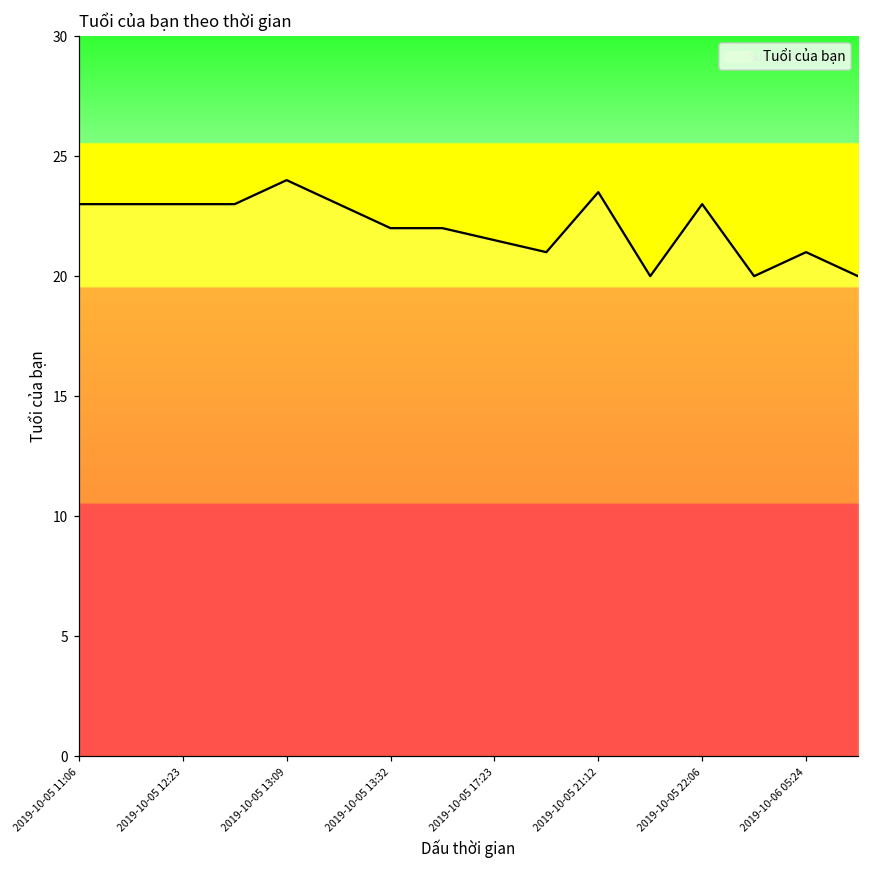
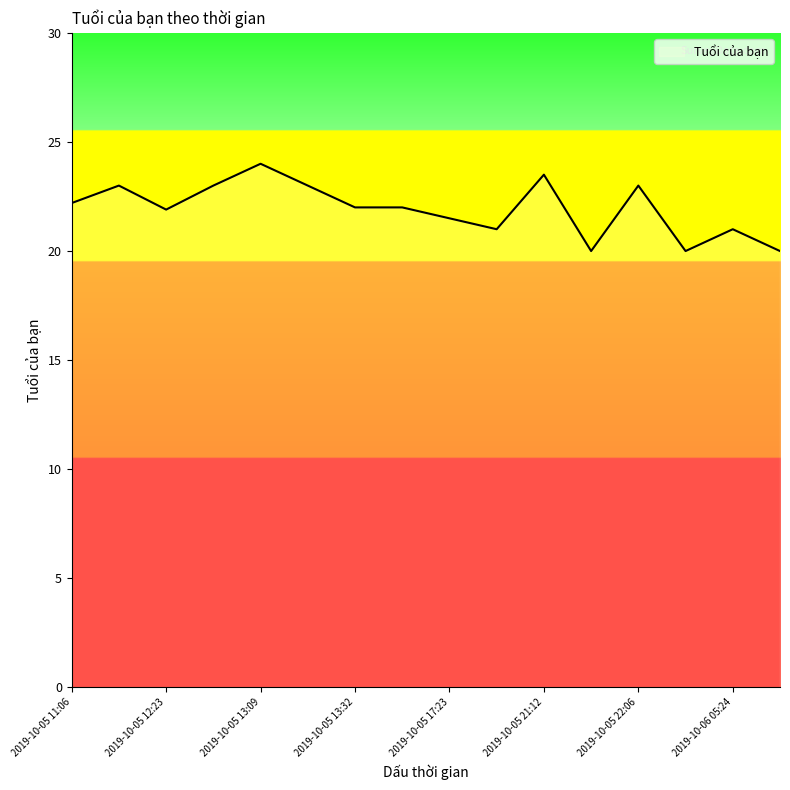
  {
-   "2019-10-05 11:06": 23.0,
-   "2019-10-05 12:23": 23.0,
+   "2019-10-05 11:06": 22.2,
+   "2019-10-05 12:23": 21.9,
    "2019-10-05 13:09": 24.0,
    "2019-10-05 13:32": 22.0,
    "2019-10-05 17:23": 21.5,
    "2019-10-05 21:12": 23.5,
    "2019-10-05 22:06": 23.0,
    "2019-10-06 05:24": 21.0
  }
